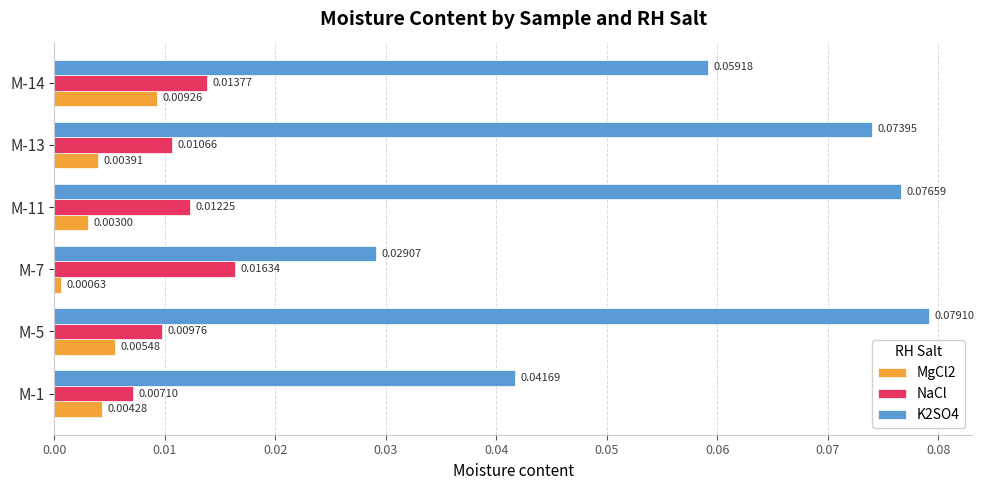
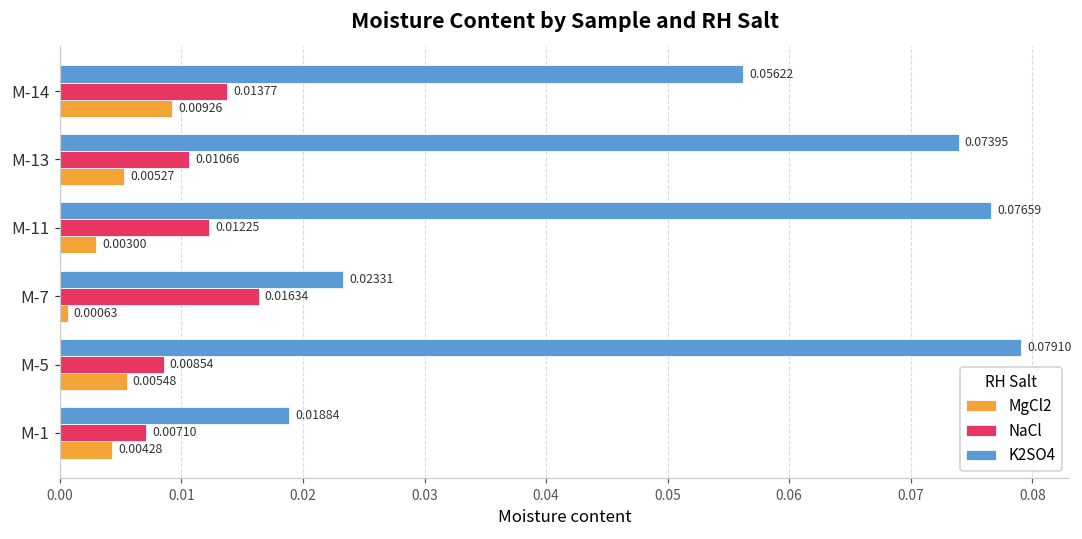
  {
    "MgCl2": {
      "M-14": 0.00926,
-     "M-13": 0.00391,
+     "M-13": 0.00527,
      "M-11": 0.00300,
      "M-7": 0.00063,
      "M-5": 0.00548,
      "M-1": 0.00428
    },
    "NaCl": {
      "M-14": 0.01377,
      "M-13": 0.01066,
      "M-11": 0.01225,
      "M-7": 0.01634,
-     "M-5": 0.00976,
+     "M-5": 0.00854,
      "M-1": 0.00710
    },
    "K2SO4": {
-     "M-14": 0.05918,
+     "M-14": 0.05622,
      "M-13": 0.07395,
      "M-11": 0.07659,
-     "M-7": 0.02907,
+     "M-7": 0.02331,
      "M-5": 0.07910,
-     "M-1": 0.04169
+     "M-1": 0.01884
    }
  }
